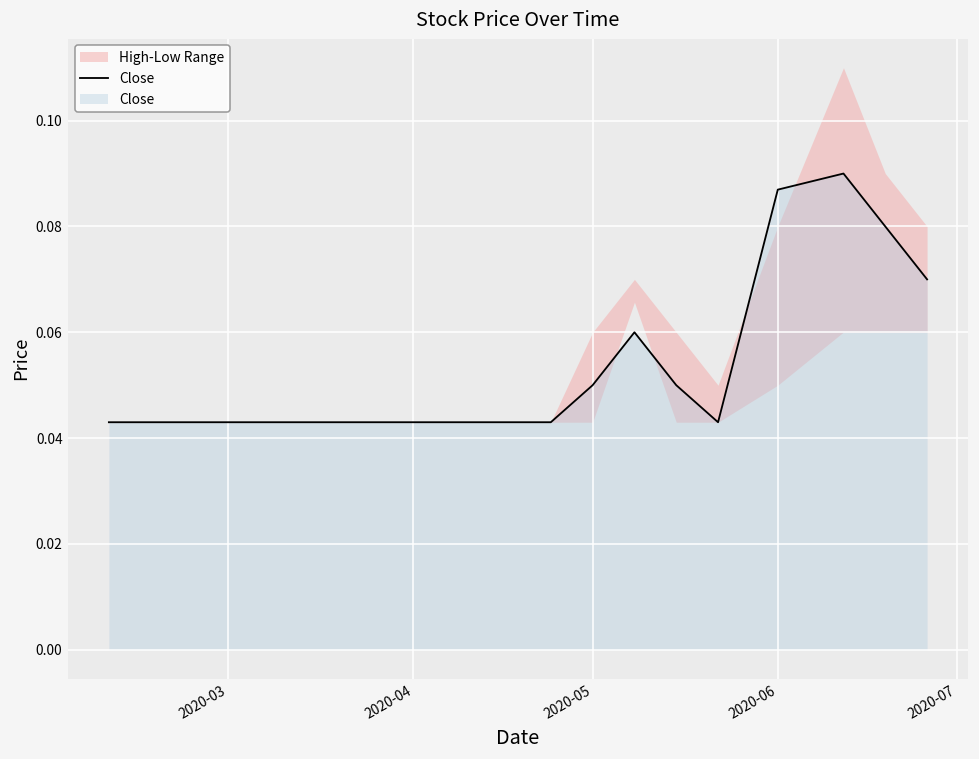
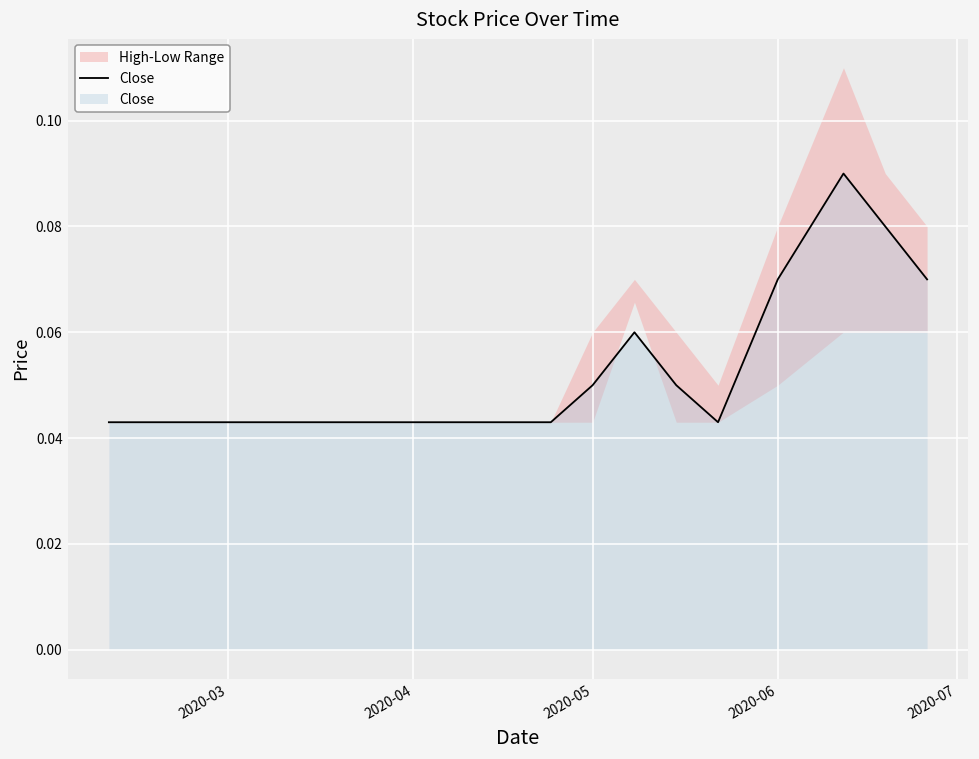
  {
    "Close": {
      "2020-05": 0.050,
-     "2020-06": 0.087
+     "2020-06": 0.070
    }
  }
